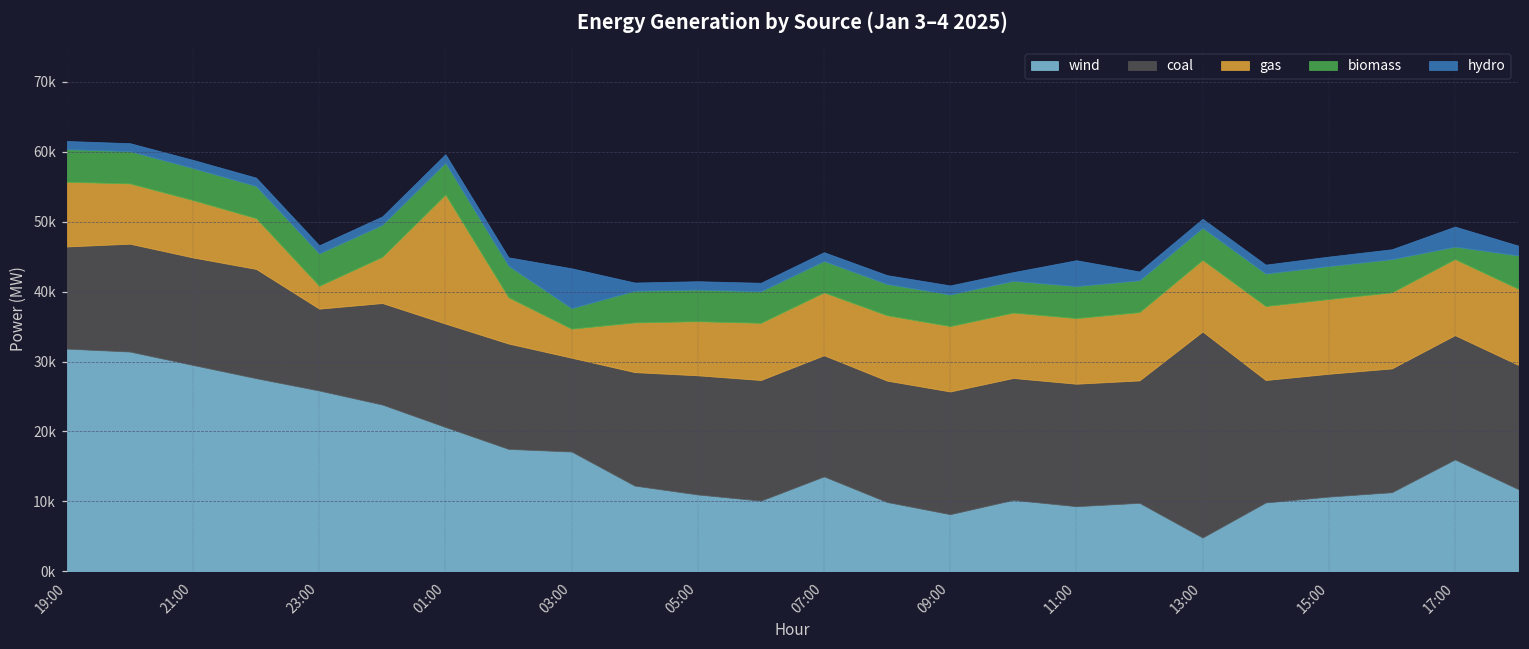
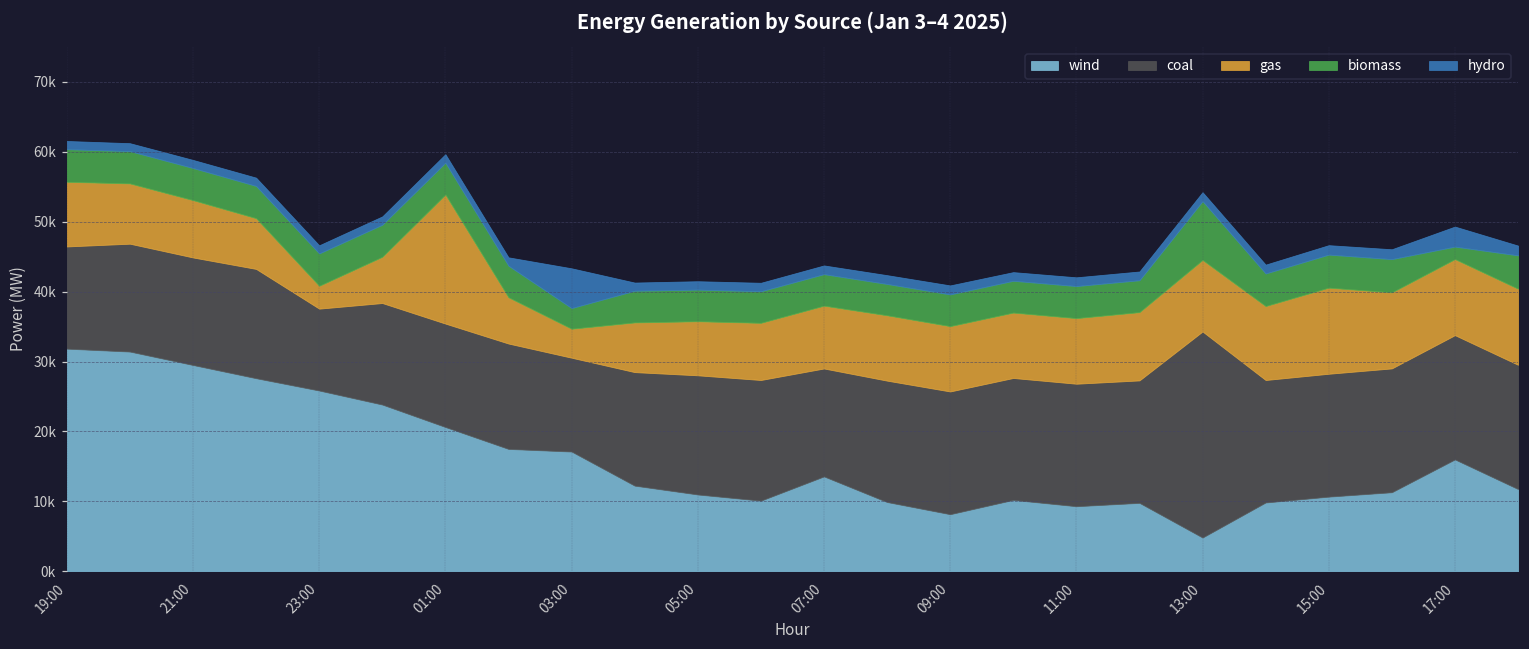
  {
    "wind": {
      "19:00": 32000,
      "21:00": 30000,
      "23:00": 26000,
      "01:00": 21000,
      "03:00": 17000,
      "05:00": 11000,
      "07:00": 14000,
      "09:00": 8000,
      "11:00": 9000,
      "13:00": 5000,
      "15:00": 11000,
      "17:00": 16000
    },
    "coal": {
      "19:00": 15000,
      "21:00": 15000,
      "23:00": 12000,
      "01:00": 15000,
      "03:00": 13000,
      "05:00": 17000,
-     "07:00": 17000,
+     "07:00": 15000,
      "09:00": 18000,
      "11:00": 18000,
      "13:00": 29000,
      "15:00": 18000,
      "17:00": 18000
    },
    "gas": {
      "19:00": 9000,
      "21:00": 8000,
      "23:00": 3000,
      "01:00": 18000,
      "03:00": 4000,
      "05:00": 8000,
      "07:00": 9000,
      "09:00": 9000,
      "11:00": 9000,
      "13:00": 10000,
-     "15:00": 11000,
+     "15:00": 12000,
      "17:00": 11000
    },
    "biomass": {
      "19:00": 5000,
      "21:00": 5000,
      "23:00": 5000,
      "01:00": 5000,
      "03:00": 3000,
      "05:00": 5000,
      "07:00": 5000,
      "09:00": 5000,
      "11:00": 5000,
-     "13:00": 5000,
+     "13:00": 8000,
      "15:00": 5000,
      "17:00": 2000
    },
    "hydro": {
      "19:00": 1000,
      "21:00": 1000,
      "23:00": 1000,
      "01:00": 1000,
      "03:00": 6000,
      "05:00": 1000,
      "07:00": 1000,
      "09:00": 1000,
-     "11:00": 4000,
+     "11:00": 1000,
      "13:00": 1000,
      "15:00": 1000,
      "17:00": 3000
    }
  }
